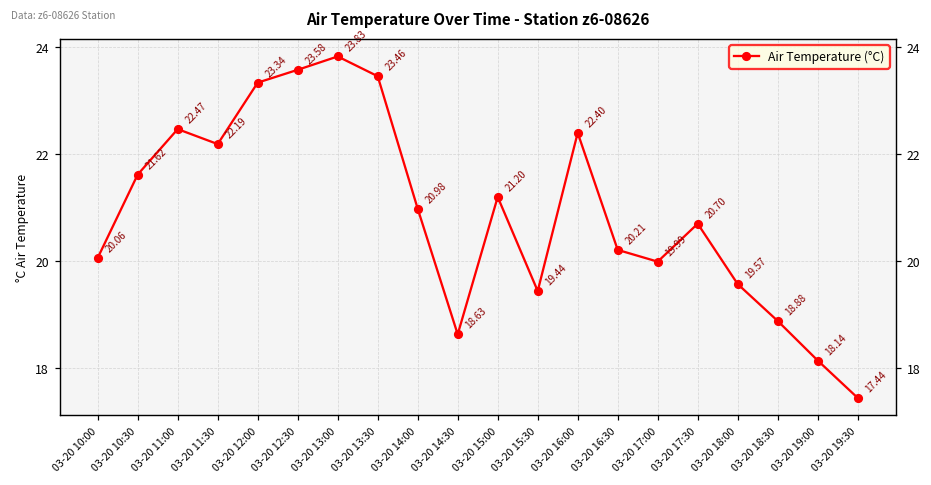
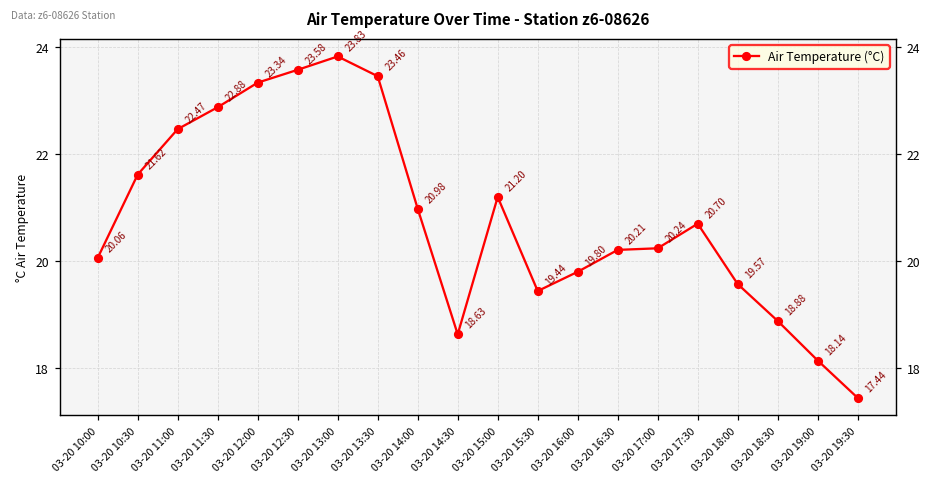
  {
    "03-20 10:00": 20.06,
    "03-20 10:30": 21.62,
    "03-20 11:00": 22.47,
-   "03-20 11:30": 22.19,
+   "03-20 11:30": 22.88,
    "03-20 12:00": 23.34,
    "03-20 12:30": 23.58,
    "03-20 13:00": 23.83,
    "03-20 13:30": 23.46,
    "03-20 14:00": 20.98,
    "03-20 14:30": 18.63,
    "03-20 15:00": 21.20,
    "03-20 15:30": 19.44,
-   "03-20 16:00": 22.40,
+   "03-20 16:00": 19.80,
    "03-20 16:30": 20.21,
-   "03-20 17:00": 19.99,
+   "03-20 17:00": 20.24,
    "03-20 17:30": 20.70,
    "03-20 18:00": 19.57,
    "03-20 18:30": 18.88,
    "03-20 19:00": 18.14,
    "03-20 19:30": 17.44
  }
